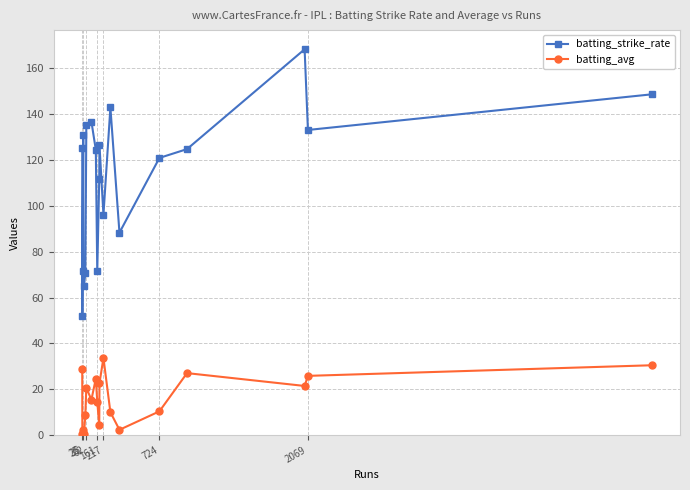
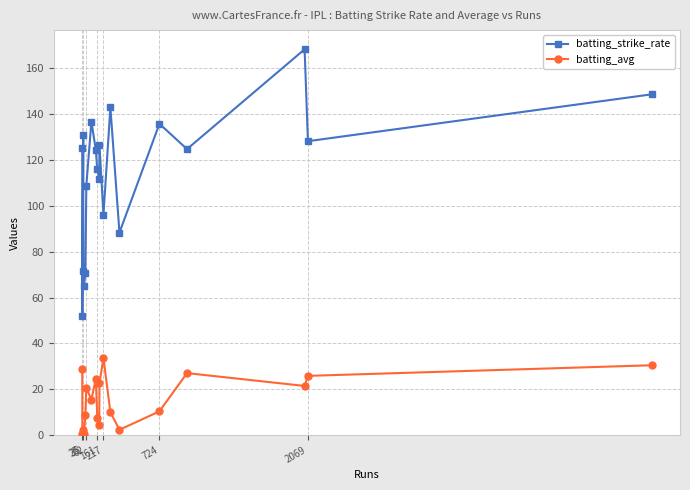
  {
    "batting_strike_rate": {
      "25": 125,
      "35": 71,
-     "62": 135,
-     "161": 71,
+     "62": 109,
+     "161": 116,
      "217": 96,
-     "724": 121,
-     "2069": 133
+     "724": 136,
+     "2069": 128
    },
    "batting_avg": {
      "25": 29,
      "35": 1,
      "62": 21,
-     "161": 15,
+     "161": 8,
      "217": 34,
      "724": 10,
      "2069": 26
    }
  }
